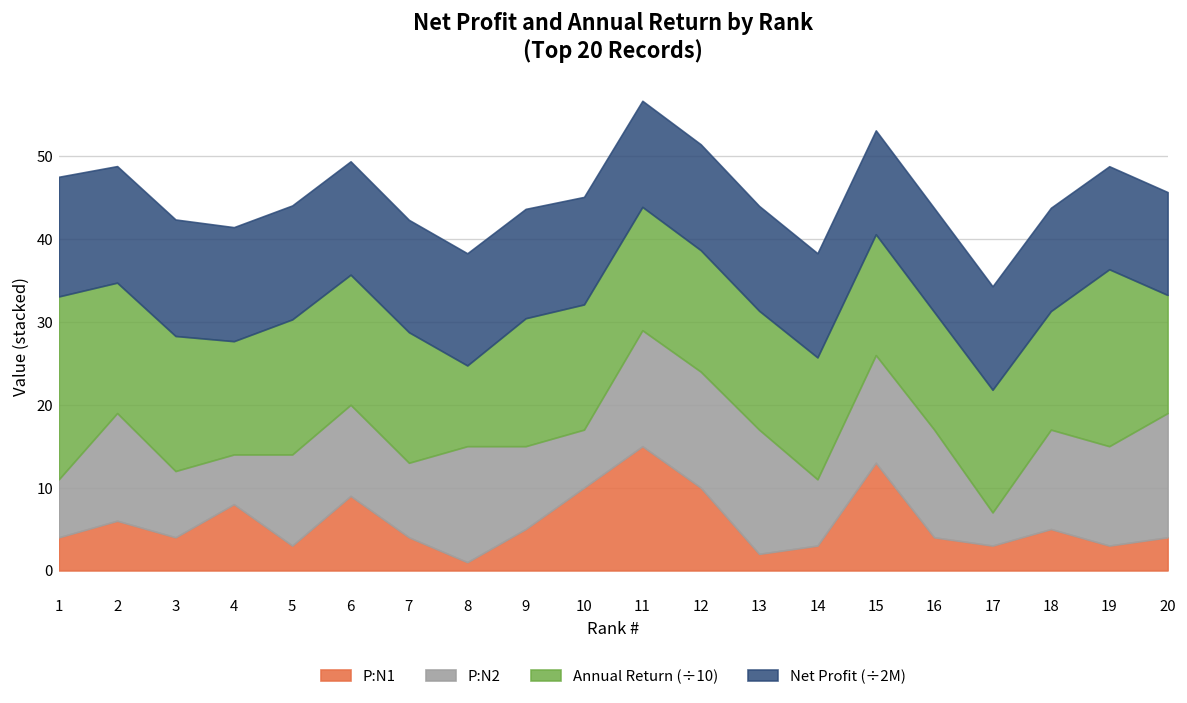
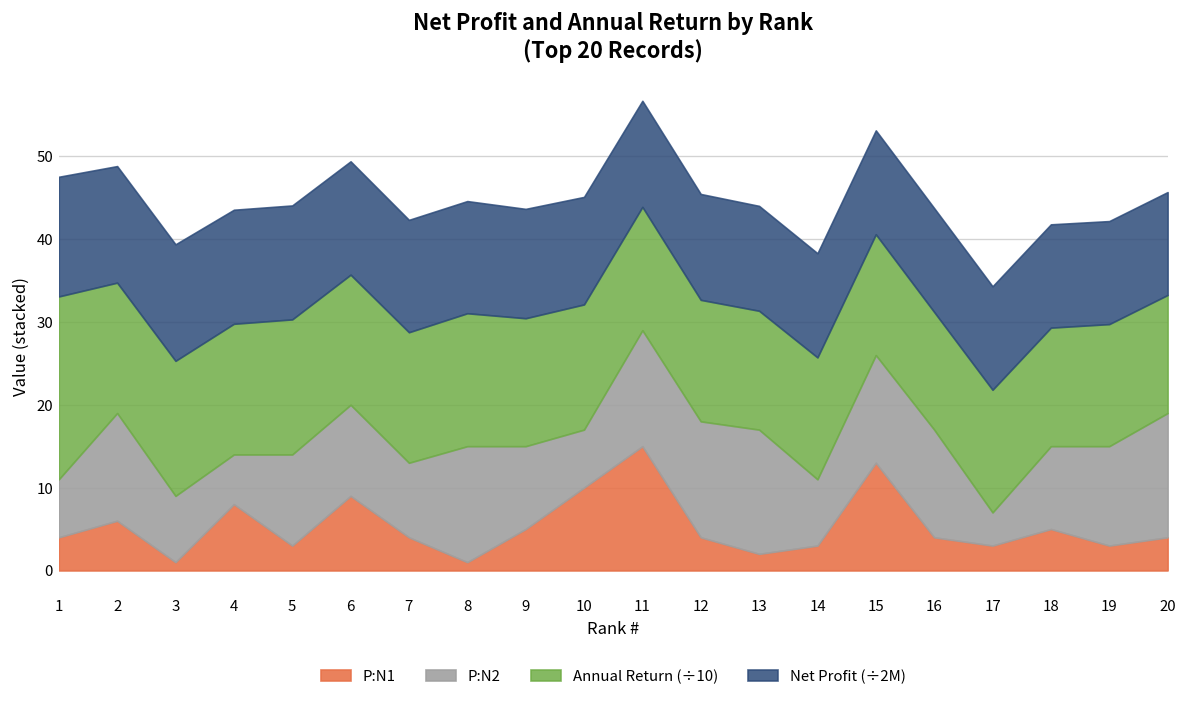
  {
    "P:N1": {
      "1": 4,
      "2": 6,
-     "3": 4,
+     "3": 1,
      "4": 8,
      "5": 3,
      "6": 9,
      "7": 4,
      "8": 1,
      "9": 5,
      "10": 10,
      "11": 15,
-     "12": 10,
+     "12": 4,
      "13": 2,
      "14": 3,
      "15": 13,
      "16": 4,
      "17": 3,
      "18": 5,
      "19": 3,
      "20": 4
    },
    "P:N2": {
      "1": 7,
      "2": 13,
      "3": 8,
      "4": 6,
      "5": 11,
      "6": 11,
      "7": 9,
      "8": 14,
      "9": 10,
      "10": 7,
      "11": 14,
      "12": 14,
      "13": 15,
      "14": 8,
      "15": 13,
      "16": 13,
      "17": 4,
-     "18": 12,
+     "18": 10,
      "19": 12,
      "20": 15
    },
    "Annual Return (÷10)": {
      "1": 22,
      "2": 16,
      "3": 16,
-     "4": 14,
+     "4": 16,
      "5": 16,
      "6": 16,
      "7": 16,
-     "8": 10,
+     "8": 16,
      "9": 15,
      "10": 15,
      "11": 15,
      "12": 15,
      "13": 14,
      "14": 15,
      "15": 15,
      "16": 14,
      "17": 15,
      "18": 14,
-     "19": 21,
+     "19": 15,
      "20": 14
    },
    "Net Profit (÷2M)": {
      "1": 14,
      "2": 14,
      "3": 14,
      "4": 14,
      "5": 14,
      "6": 14,
      "7": 14,
      "8": 14,
      "9": 13,
      "10": 13,
      "11": 13,
      "12": 13,
      "13": 13,
      "14": 13,
      "15": 13,
      "16": 13,
      "17": 12,
      "18": 12,
      "19": 12,
      "20": 12
    }
  }
